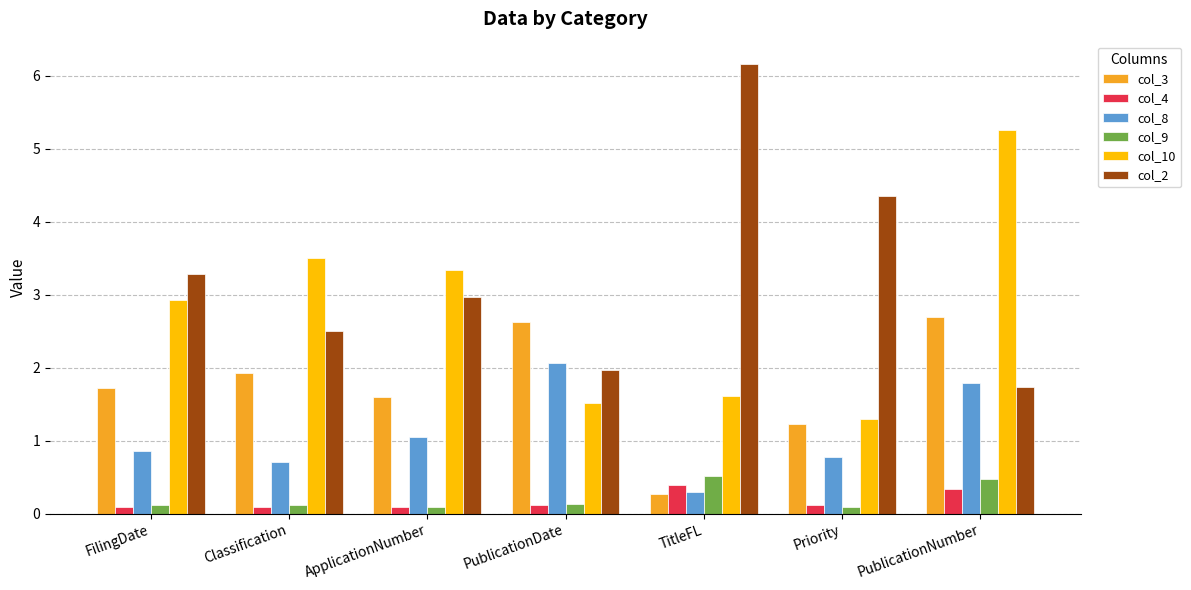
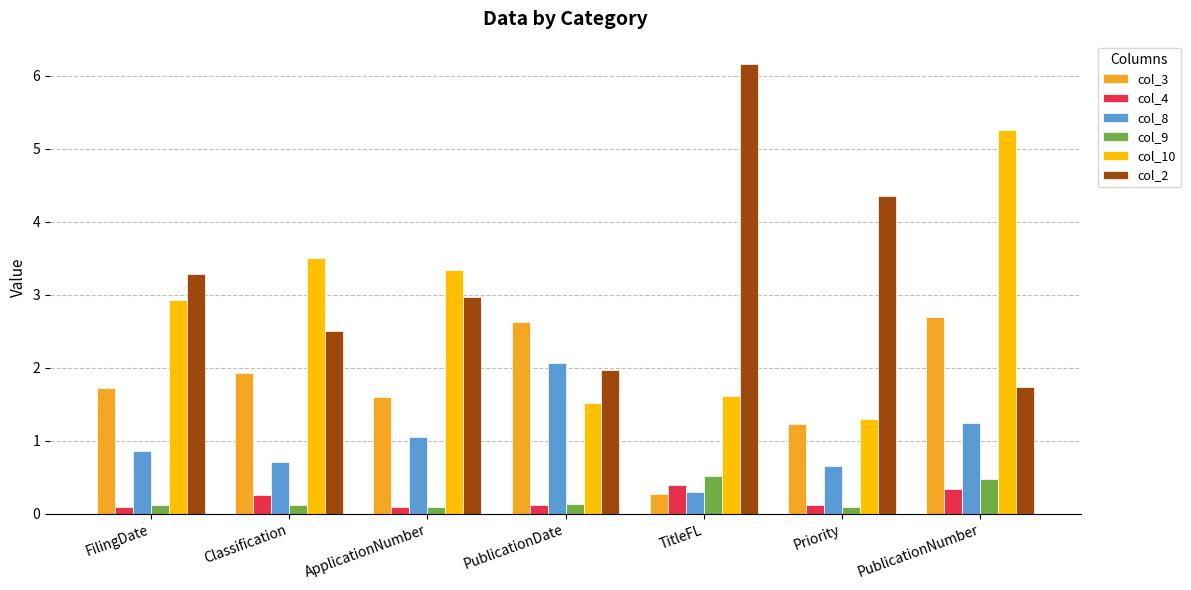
  {
    "col_4": {
      "FilingDate": 0.1,
-     "Classification": 0.1,
+     "Classification": 0.3,
      "ApplicationNumber": 0.1,
      "PublicationDate": 0.1,
      "TitleFL": 0.4,
      "Priority": 0.1,
      "PublicationNumber": 0.3
    },
    "col_8": {
      "FilingDate": 0.9,
      "Classification": 0.7,
      "ApplicationNumber": 1.1,
      "PublicationDate": 2.1,
      "TitleFL": 0.3,
-     "Priority": 0.8,
-     "PublicationNumber": 1.8
+     "Priority": 0.6,
+     "PublicationNumber": 1.2
    },
    "col_9": {
      "FilingDate": 0.1,
      "Classification": 0.1,
      "ApplicationNumber": 0.1,
      "PublicationDate": 0.1,
      "TitleFL": 0.5,
      "Priority": 0.1,
      "PublicationNumber": 0.5
    },
    "col_2": {
      "FilingDate": 3.3,
      "Classification": 2.5,
      "ApplicationNumber": 3.0,
      "PublicationDate": 2.0,
      "TitleFL": 6.2,
      "Priority": 4.3,
      "PublicationNumber": 1.7
    }
  }
